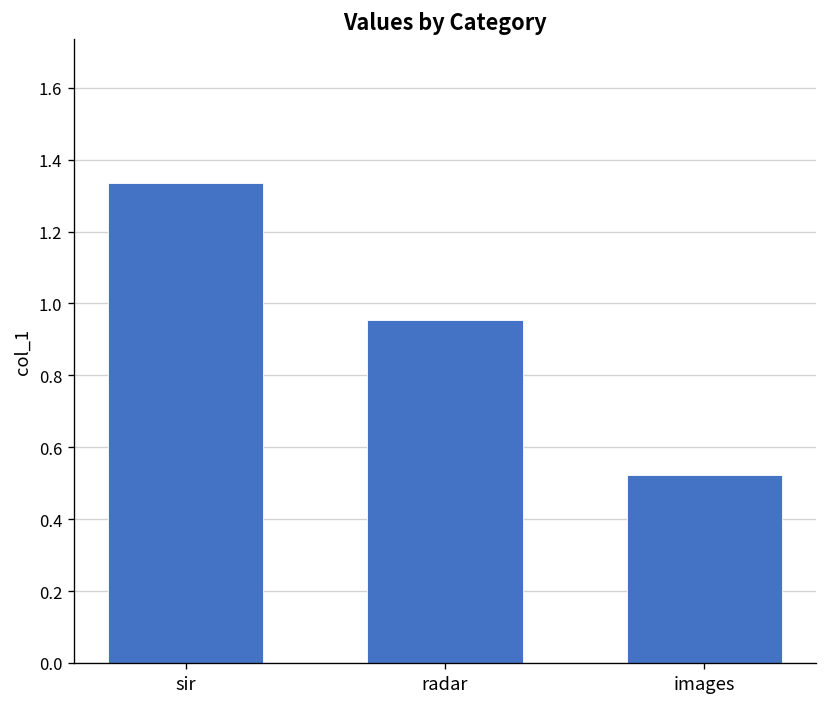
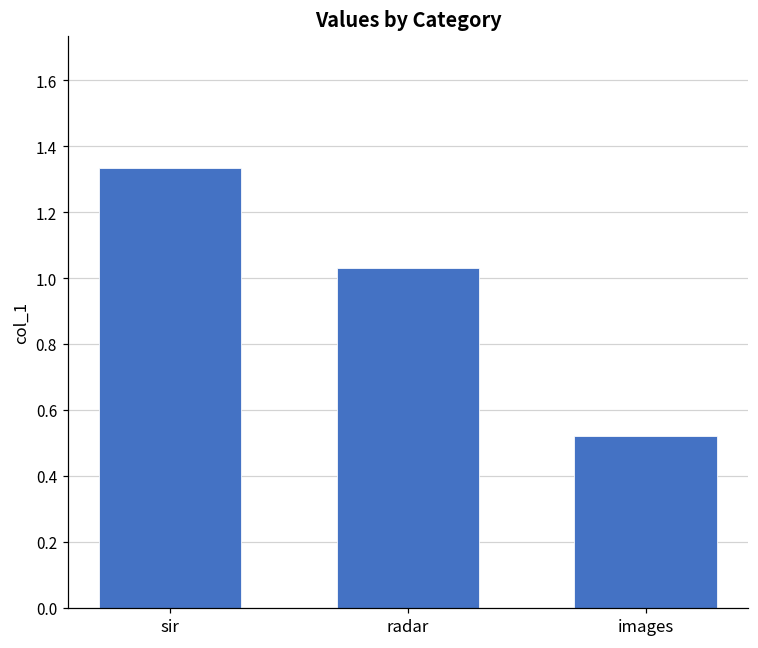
  {
    "sir": 1.34,
-   "radar": 0.95,
+   "radar": 1.03,
    "images": 0.52
  }
